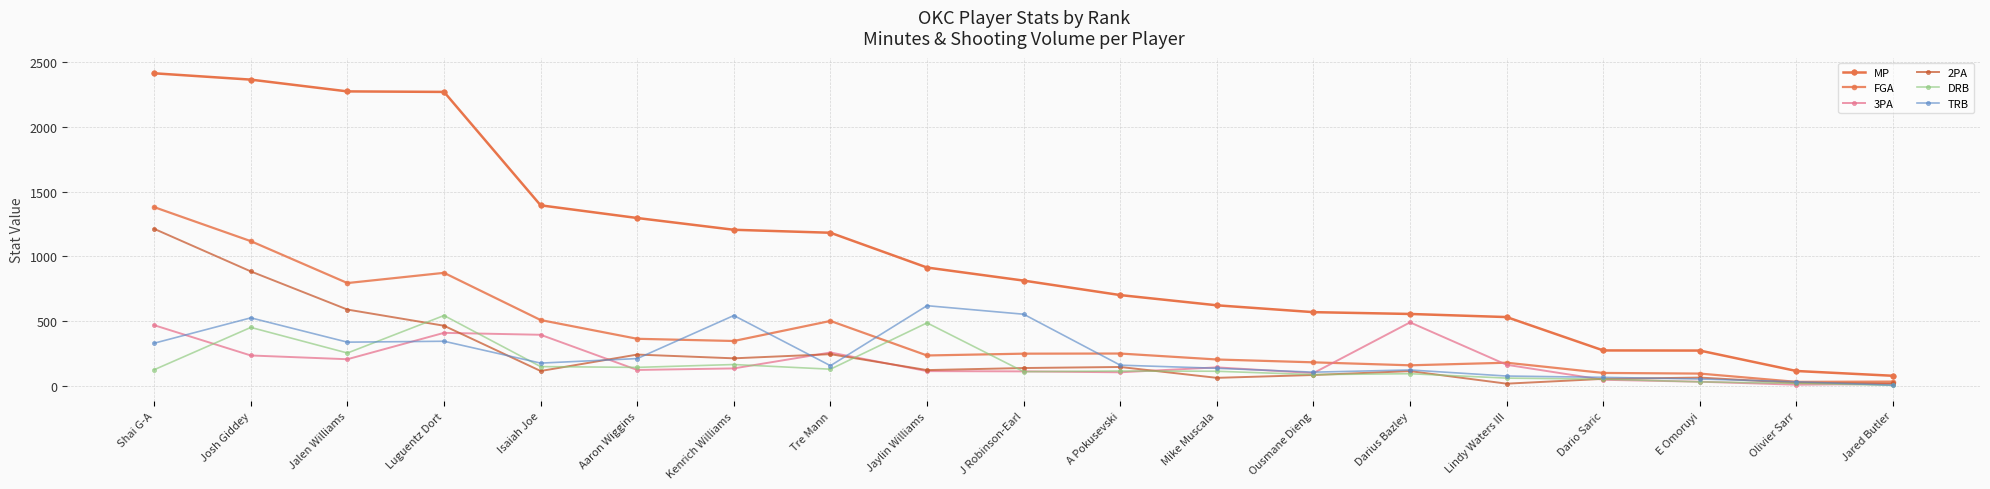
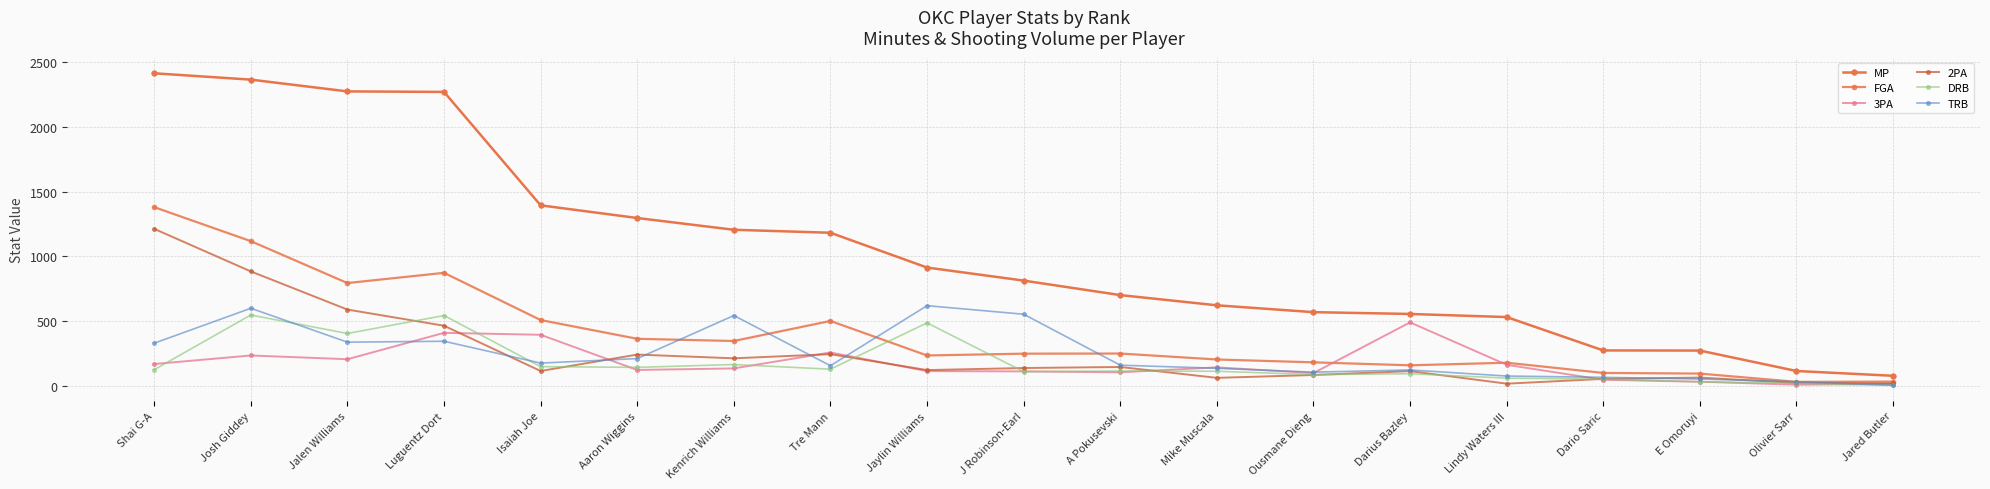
  {
    "3PA": {
-     "Shai G-A": 470,
+     "Shai G-A": 170,
      "Josh Giddey": 230,
      "Jalen Williams": 210,
      "Luguentz Dort": 410,
      "Isaiah Joe": 390,
      "Aaron Wiggins": 120,
      "Kenrich Williams": 130,
      "Darius Bazley": 490
    },
    "DRB": {
      "Shai G-A": 120,
-     "Josh Giddey": 450,
-     "Jalen Williams": 250,
+     "Josh Giddey": 550,
+     "Jalen Williams": 400,
      "Luguentz Dort": 540,
      "Isaiah Joe": 150,
      "Aaron Wiggins": 140,
      "Kenrich Williams": 160,
      "Tre Mann": 130,
      "Jaylin Williams": 490,
      "Mike Muscala": 110,
      "Darius Bazley": 90
    },
    "TRB": {
      "Shai G-A": 330,
-     "Josh Giddey": 530,
+     "Josh Giddey": 600,
      "Jalen Williams": 340,
      "Luguentz Dort": 340,
      "Isaiah Joe": 180,
      "Aaron Wiggins": 210,
      "Kenrich Williams": 540,
      "Tre Mann": 160,
      "Jaylin Williams": 620,
      "J Robinson-Earl": 550
    }
  }
